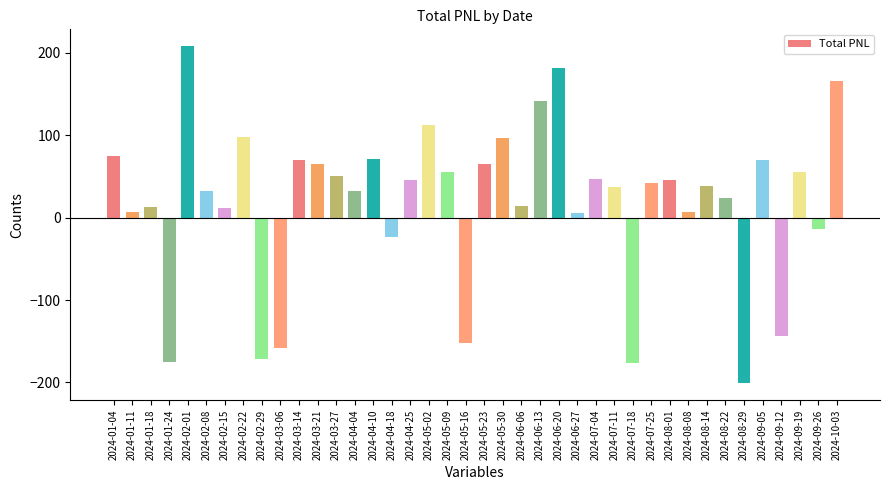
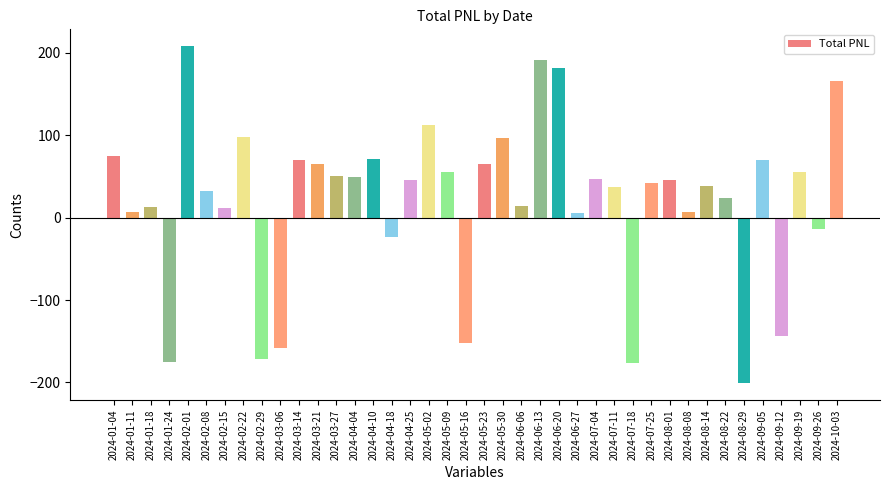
  {
    "2024-01-04": 80,
    "2024-01-11": 10,
    "2024-01-18": 10,
    "2024-01-24": -170,
    "2024-02-01": 210,
    "2024-02-08": 30,
    "2024-02-15": 10,
    "2024-02-22": 100,
    "2024-02-29": -170,
    "2024-03-06": -160,
    "2024-03-14": 70,
    "2024-03-21": 70,
    "2024-03-27": 50,
-   "2024-04-04": 30,
+   "2024-04-04": 50,
    "2024-04-10": 70,
    "2024-04-18": -20,
    "2024-04-25": 50,
    "2024-05-02": 110,
    "2024-05-09": 50,
    "2024-05-16": -150,
    "2024-05-23": 60,
    "2024-05-30": 100,
    "2024-06-06": 10,
-   "2024-06-13": 140,
+   "2024-06-13": 190,
    "2024-06-20": 180,
    "2024-06-27": 10,
    "2024-07-04": 50,
    "2024-07-11": 40,
    "2024-07-18": -180,
    "2024-07-25": 40,
    "2024-08-01": 50,
    "2024-08-08": 10,
    "2024-08-14": 40,
    "2024-08-22": 20,
    "2024-08-29": -200,
    "2024-09-05": 70,
    "2024-09-12": -140,
    "2024-09-19": 60,
    "2024-09-26": -10,
    "2024-10-03": 170
  }
